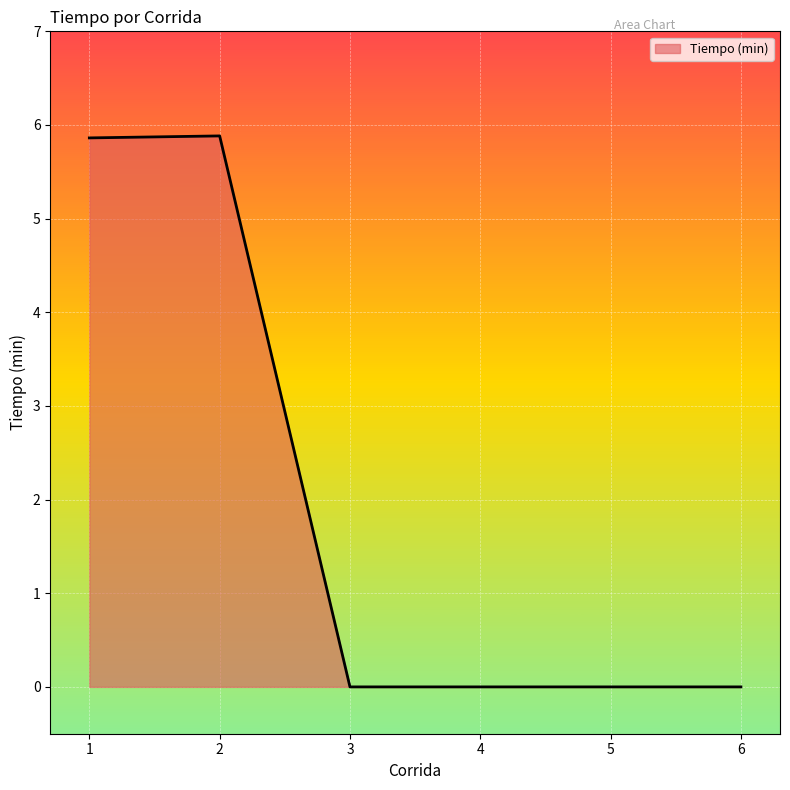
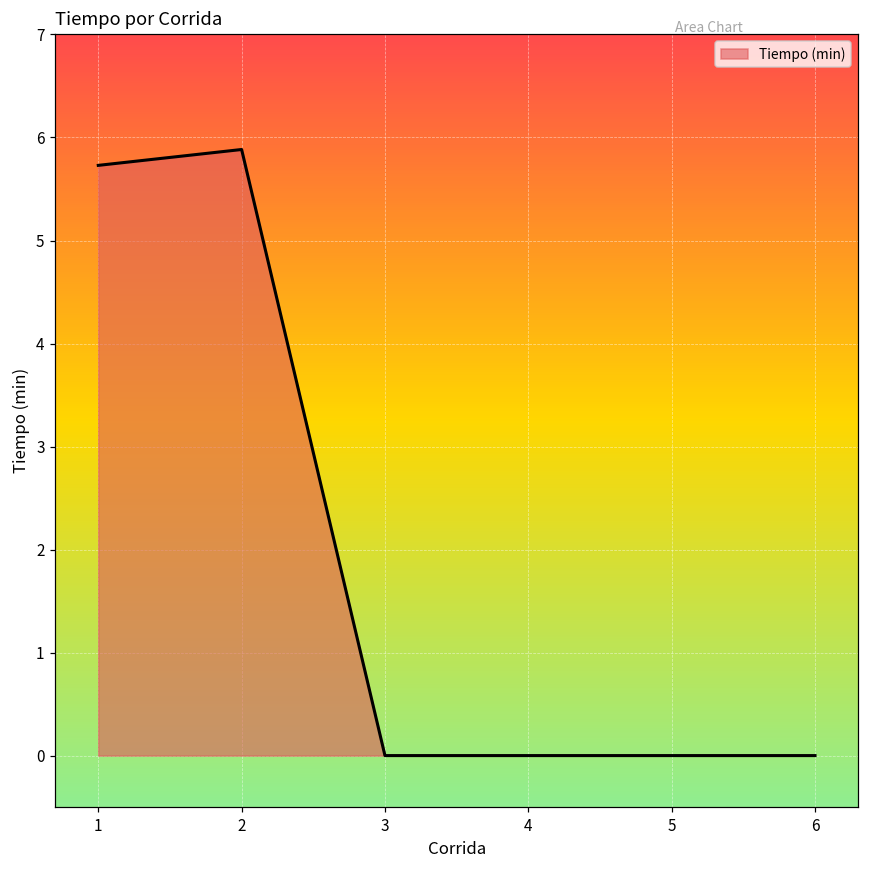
  {
-   "1": 5.9,
+   "1": 5.7,
    "2": 5.9,
    "3": 0.0,
    "4": 0.0,
    "5": 0.0,
    "6": 0.0
  }
